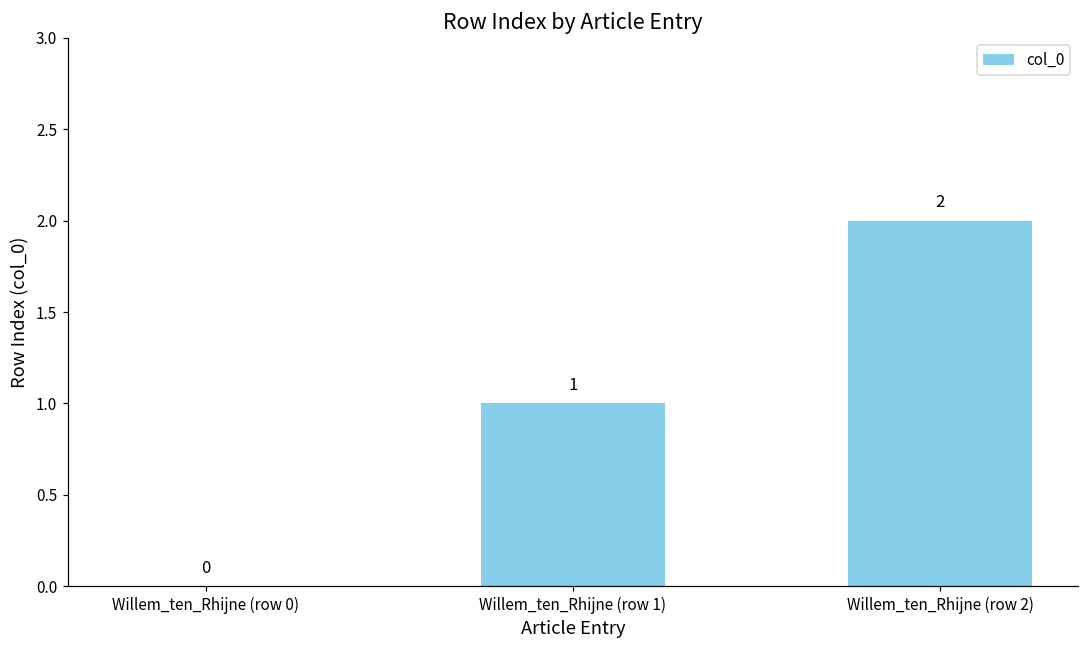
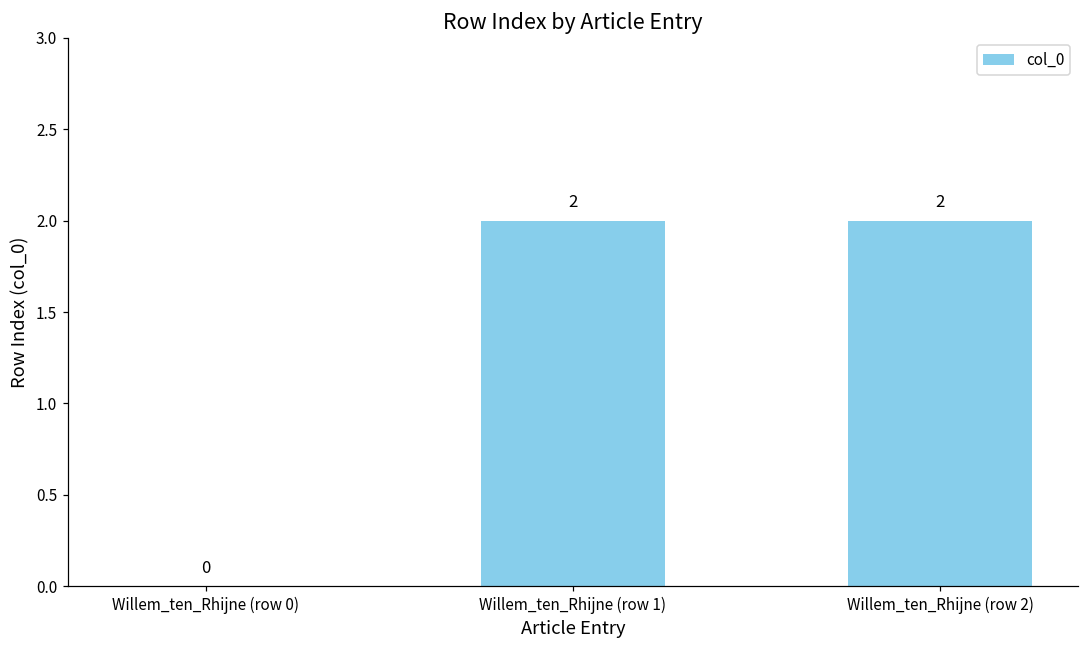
  {
    "Willem_ten_Rhijne (row 0)": 0,
-   "Willem_ten_Rhijne (row 1)": 1,
+   "Willem_ten_Rhijne (row 1)": 2,
    "Willem_ten_Rhijne (row 2)": 2
  }
